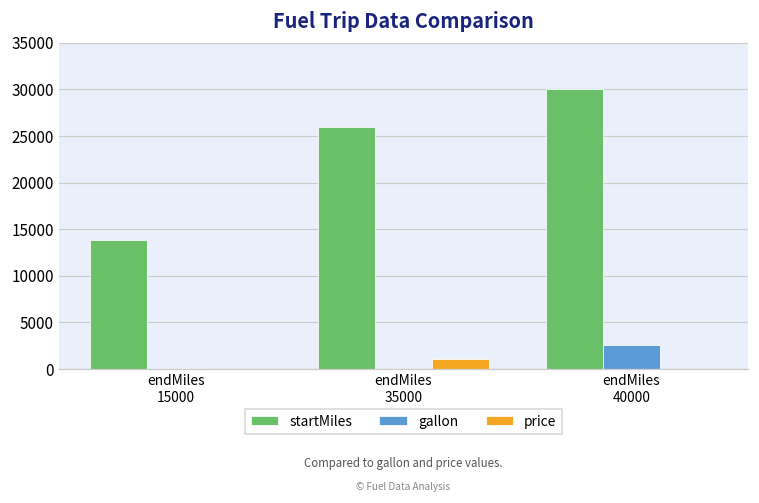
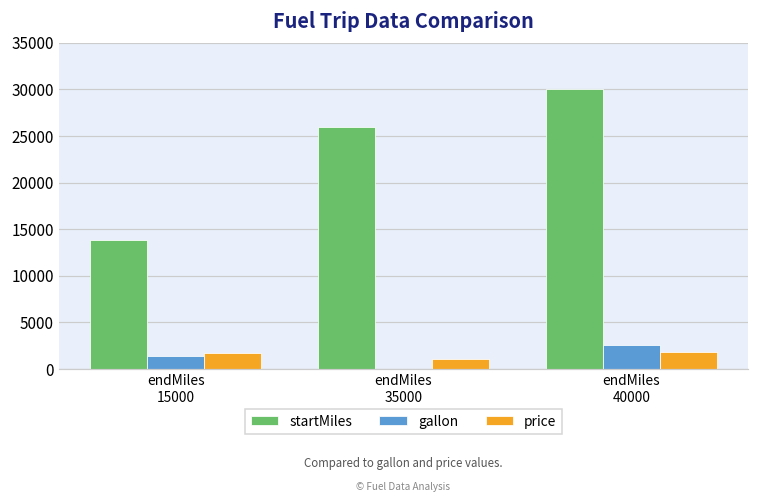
  {
    "startMiles": {
      "endMiles 15000": 14000,
      "endMiles 35000": 26000,
      "endMiles 40000": 30000
    },
    "gallon": {
-     "endMiles 15000": 0,
+     "endMiles 15000": 1000,
      "endMiles 40000": 3000
    },
    "price": {
-     "endMiles 15000": 0,
+     "endMiles 15000": 2000,
      "endMiles 35000": 1000,
-     "endMiles 40000": 0
+     "endMiles 40000": 2000
    }
  }
